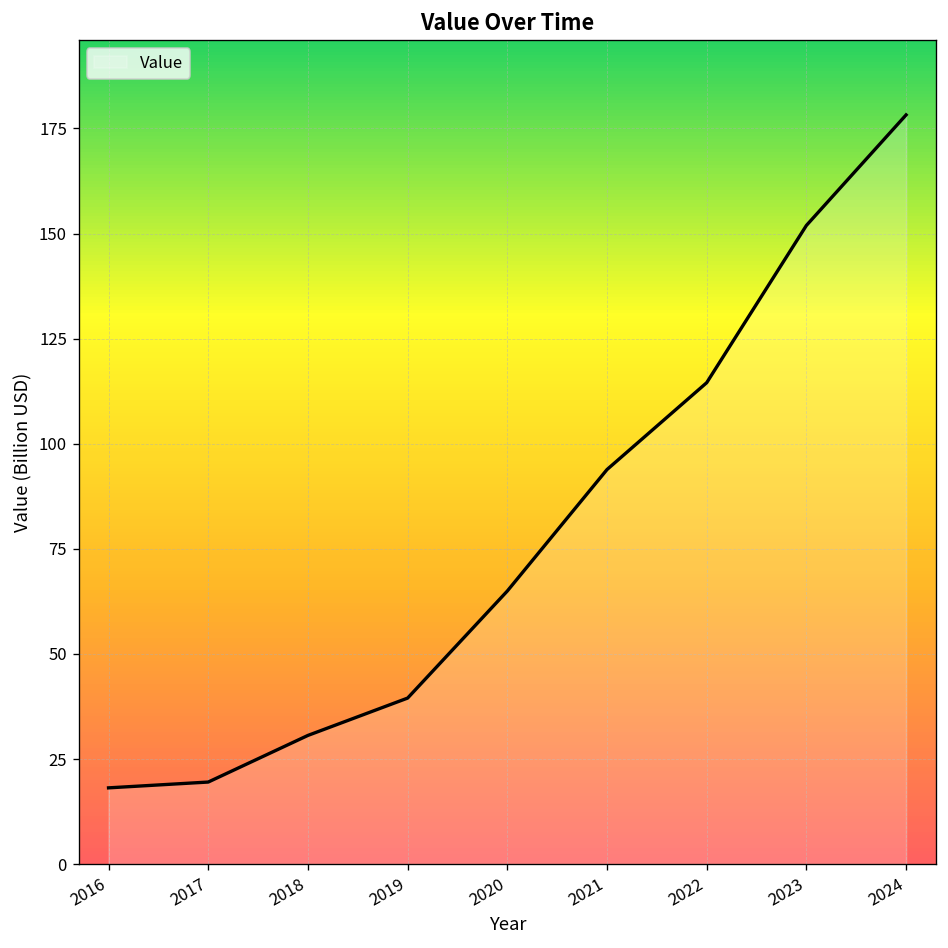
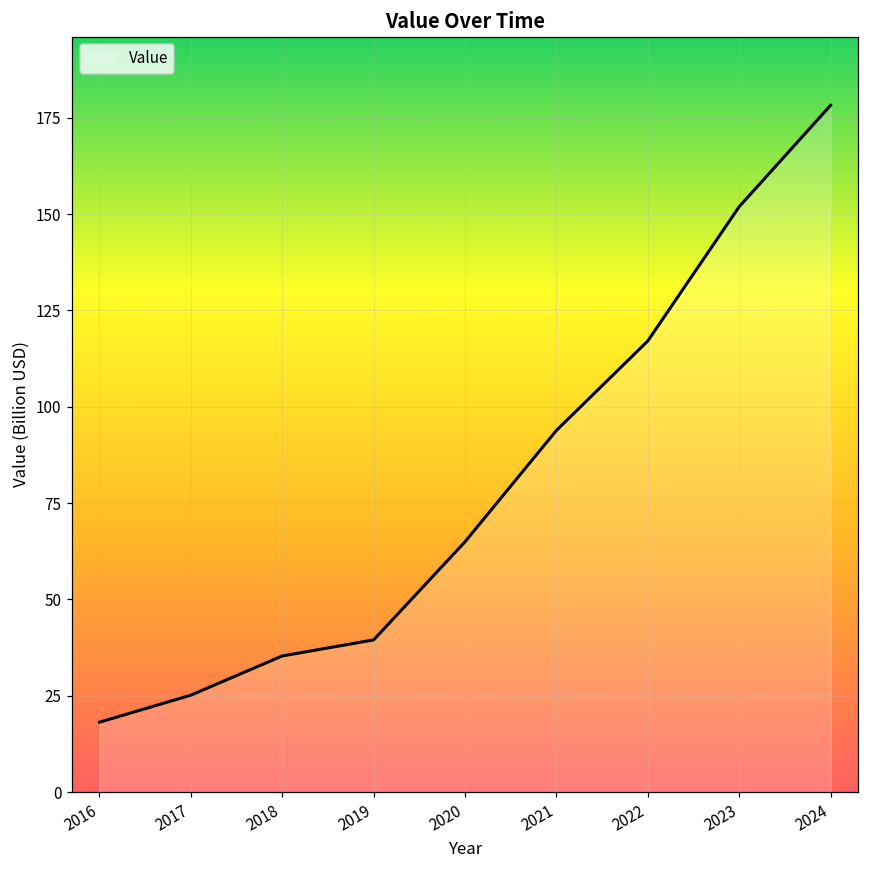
  {
    "2016": 18,
-   "2017": 20,
-   "2018": 31,
+   "2017": 25,
+   "2018": 35,
    "2019": 39,
    "2020": 65,
    "2021": 94,
-   "2022": 115,
+   "2022": 117,
    "2023": 152,
    "2024": 178
  }
